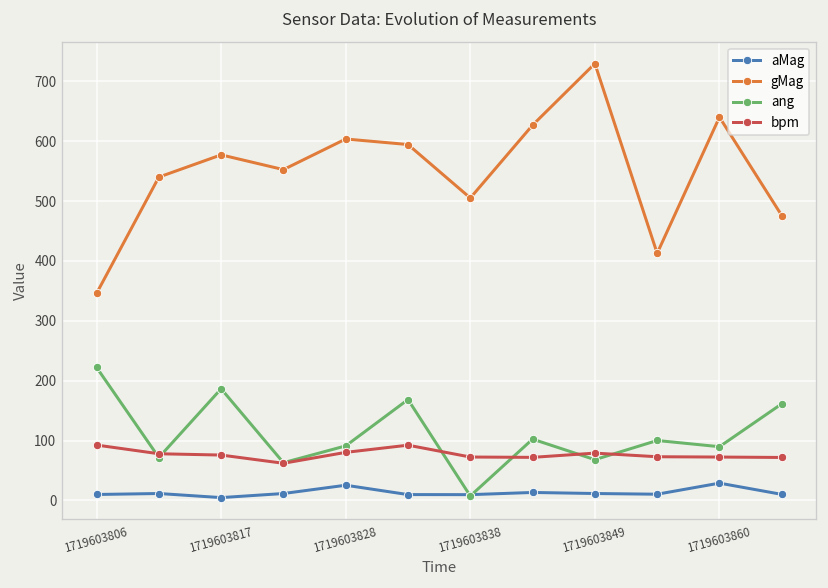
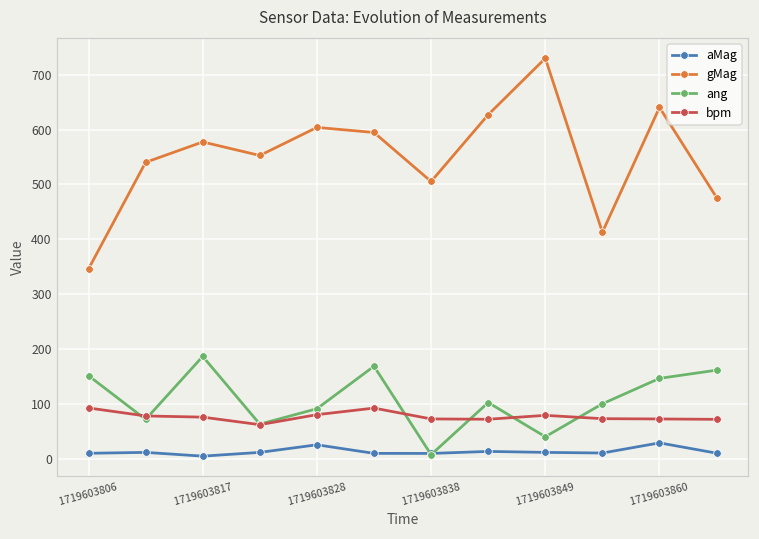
  {
    "aMag": {
      "1719603806": 10,
      "1719603817": 0,
      "1719603828": 30,
      "1719603849": 10,
      "1719603860": 30
    },
    "ang": {
-     "1719603806": 220,
+     "1719603806": 150,
      "1719603817": 190,
      "1719603828": 90,
-     "1719603849": 70,
-     "1719603860": 90
+     "1719603849": 40,
+     "1719603860": 150
    }
  }
